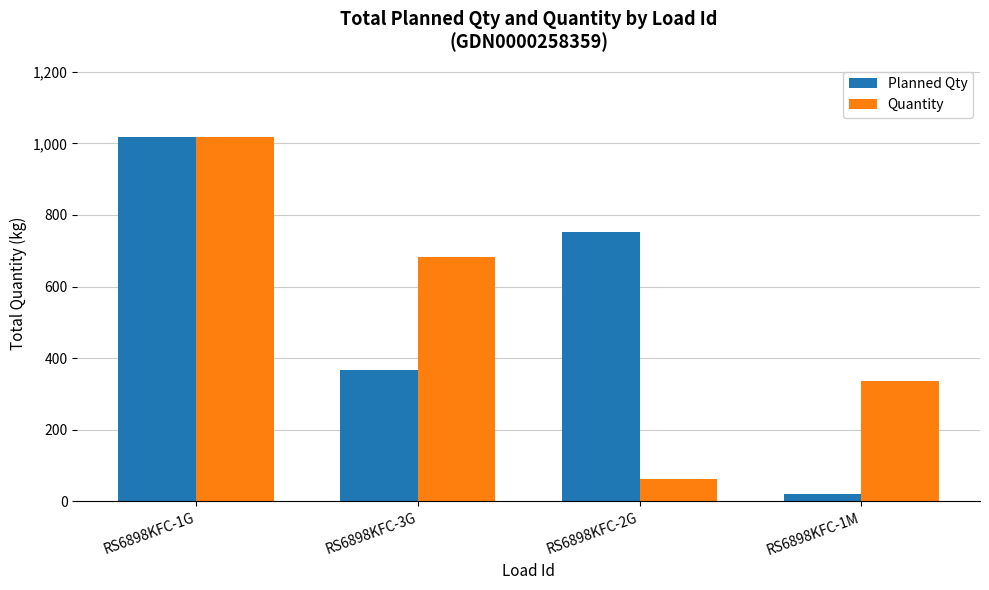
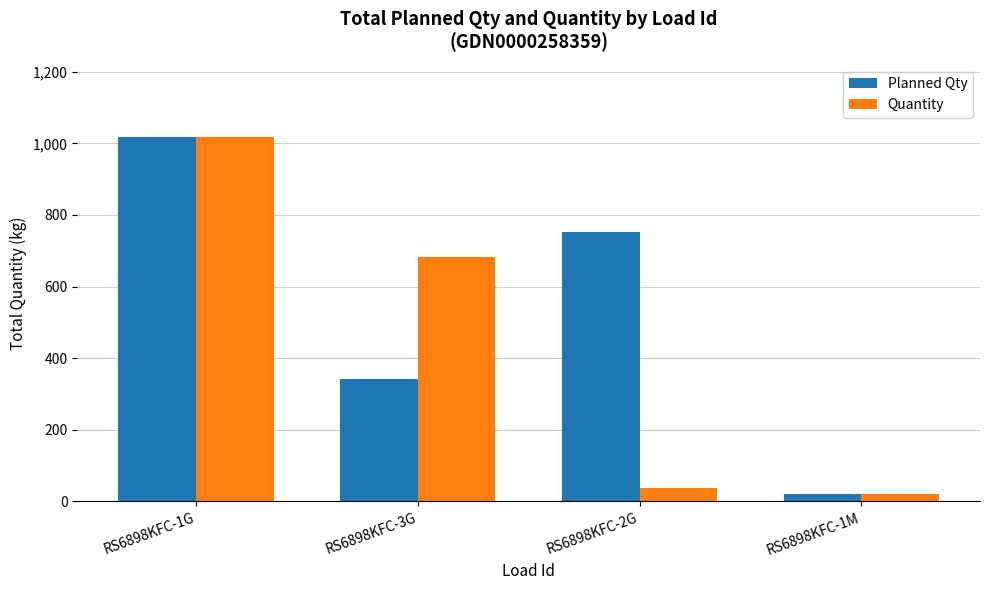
  {
    "Planned Qty": {
      "RS6898KFC-1G": "1,020",
-     "RS6898KFC-3G": "370",
+     "RS6898KFC-3G": "340",
      "RS6898KFC-2G": "750",
      "RS6898KFC-1M": "20"
    },
    "Quantity": {
      "RS6898KFC-1G": "1,020",
      "RS6898KFC-3G": "680",
-     "RS6898KFC-2G": "60",
-     "RS6898KFC-1M": "340"
+     "RS6898KFC-2G": "40",
+     "RS6898KFC-1M": "20"
    }
  }
